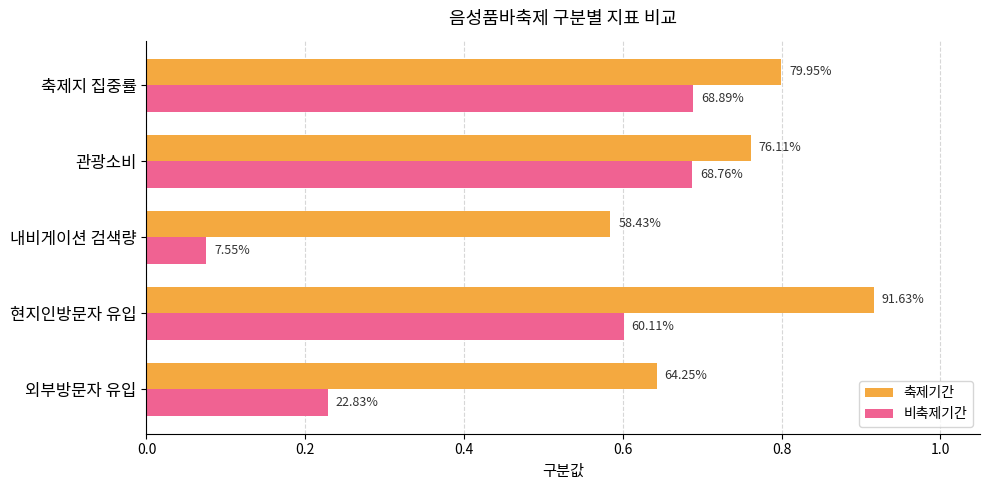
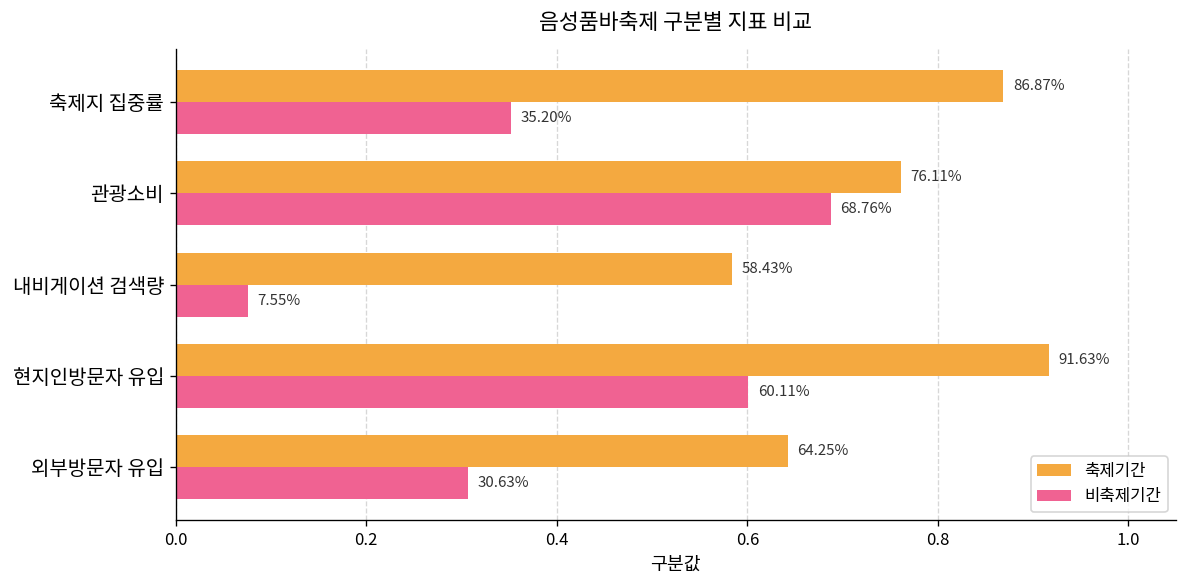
  {
    "축제기간": {
-     "축제지 집중률": "79.95%",
+     "축제지 집중률": "86.87%",
      "관광소비": "76.11%",
      "내비게이션 검색량": "58.43%",
      "현지인방문자 유입": "91.63%",
      "외부방문자 유입": "64.25%"
    },
    "비축제기간": {
-     "축제지 집중률": "68.89%",
+     "축제지 집중률": "35.20%",
      "관광소비": "68.76%",
      "내비게이션 검색량": "7.55%",
      "현지인방문자 유입": "60.11%",
-     "외부방문자 유입": "22.83%"
+     "외부방문자 유입": "30.63%"
    }
  }
